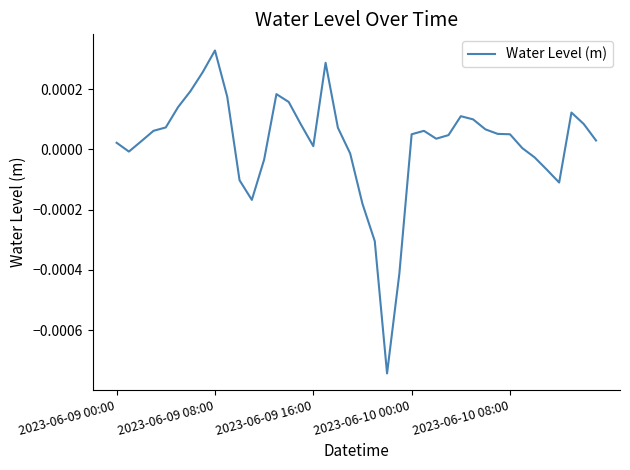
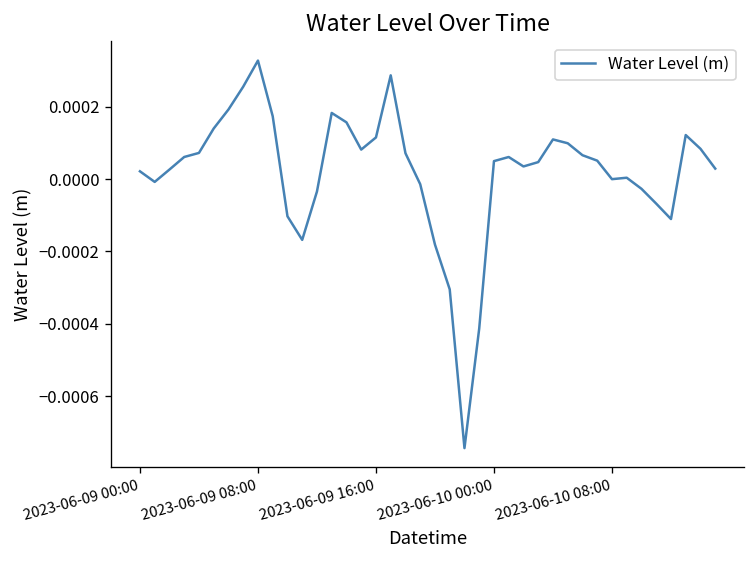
  {
    "2023-06-09 00:00": 0.00002,
    "2023-06-09 08:00": 0.00033,
-   "2023-06-09 16:00": 0.00001,
+   "2023-06-09 16:00": 0.00012,
    "2023-06-10 00:00": 0.00005,
-   "2023-06-10 08:00": 0.00005
+   "2023-06-10 08:00": 0.00000
  }
